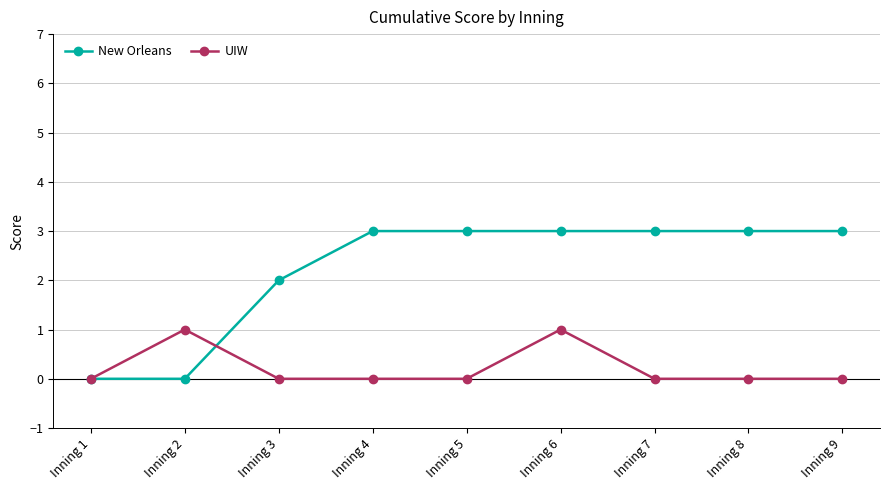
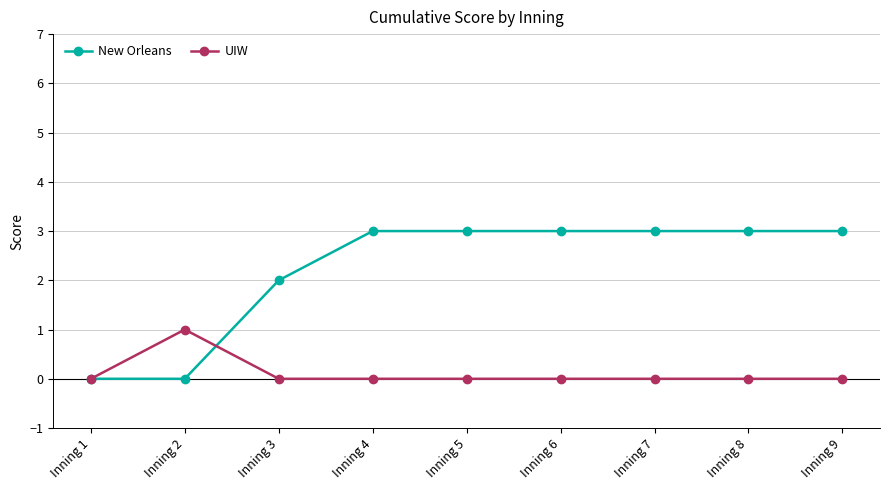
  {
    "New Orleans": {
      "Inning 2": 0,
      "Inning 3": 2,
      "Inning 4": 3,
      "Inning 5": 3,
      "Inning 6": 3,
      "Inning 7": 3,
      "Inning 8": 3,
      "Inning 9": 3
    },
    "UIW": {
      "Inning 2": 1,
      "Inning 3": 0,
      "Inning 4": 0,
      "Inning 5": 0,
-     "Inning 6": 1,
+     "Inning 6": 0,
      "Inning 7": 0,
      "Inning 8": 0,
      "Inning 9": 0
    }
  }
